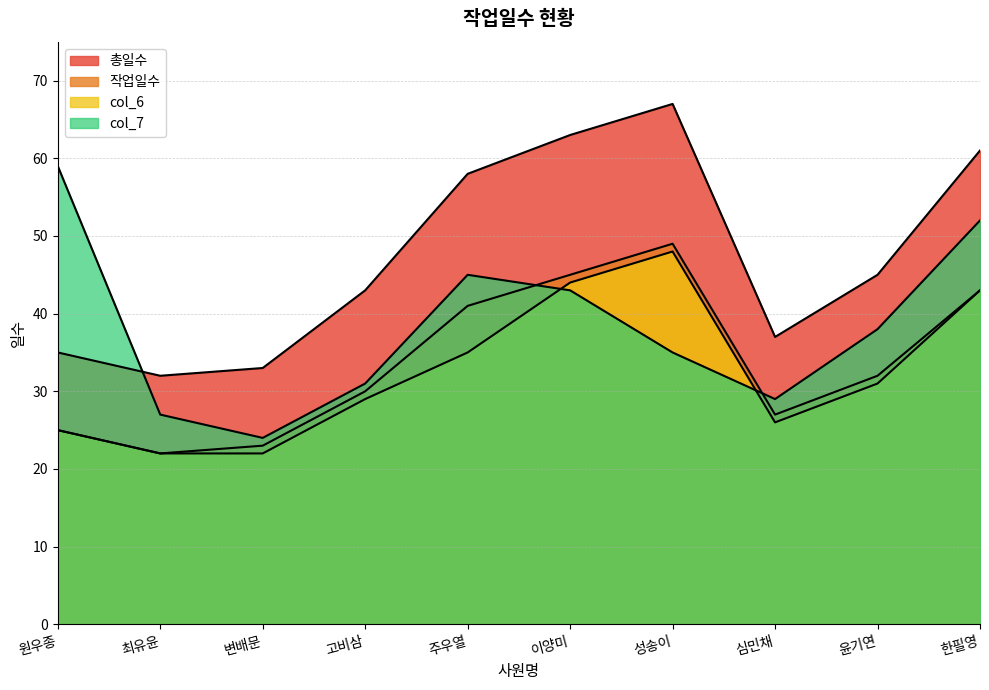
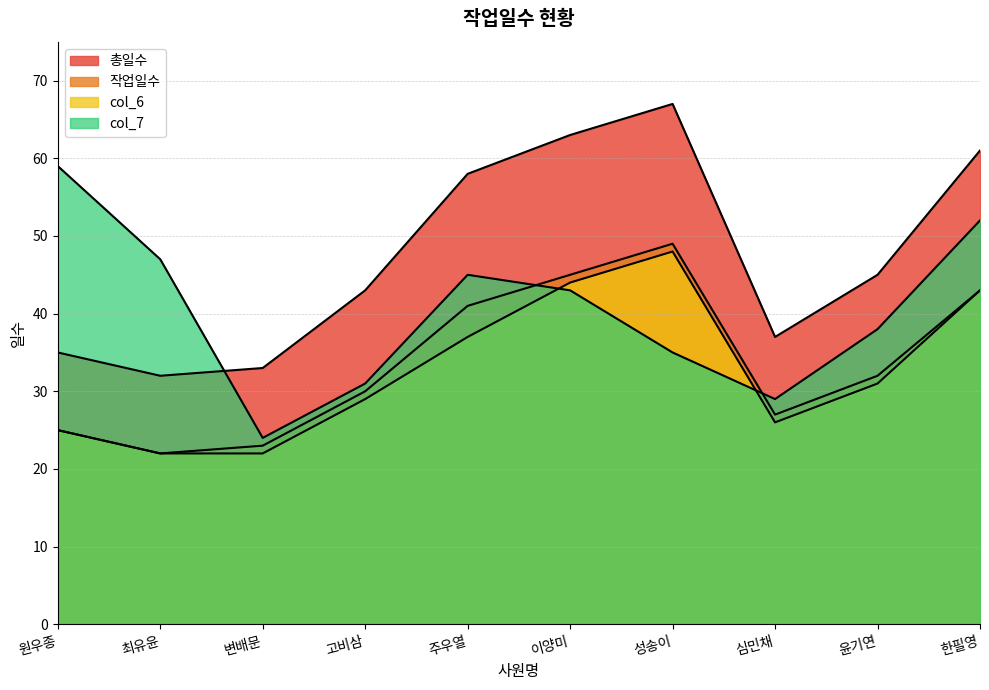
  {
    "col_6": {
      "변배문": 22,
      "고비삼": 29,
-     "주우열": 35,
+     "주우열": 37,
      "이양미": 44,
      "성송이": 48,
      "심민채": 26,
      "윤기연": 31
    },
    "col_7": {
      "원우종": 59,
-     "최유윤": 27,
+     "최유윤": 47,
      "변배문": 24,
      "고비삼": 31,
      "주우열": 45,
      "이양미": 43,
      "성송이": 35,
      "심민채": 29,
      "윤기연": 38,
      "한필영": 52
    }
  }
